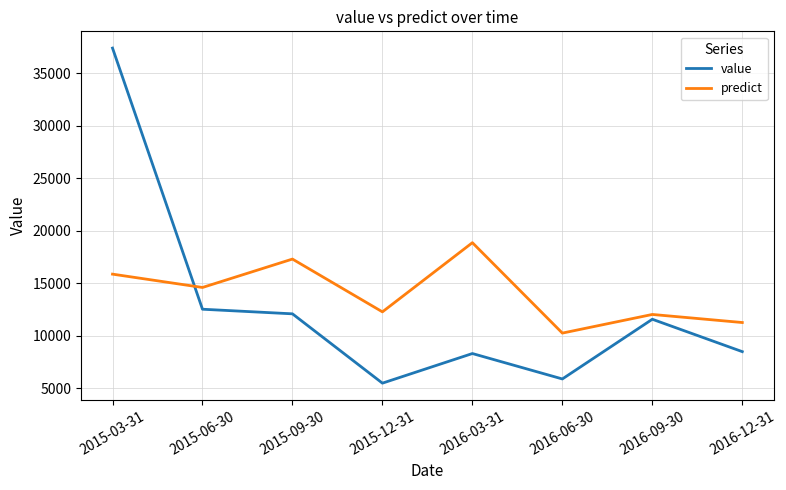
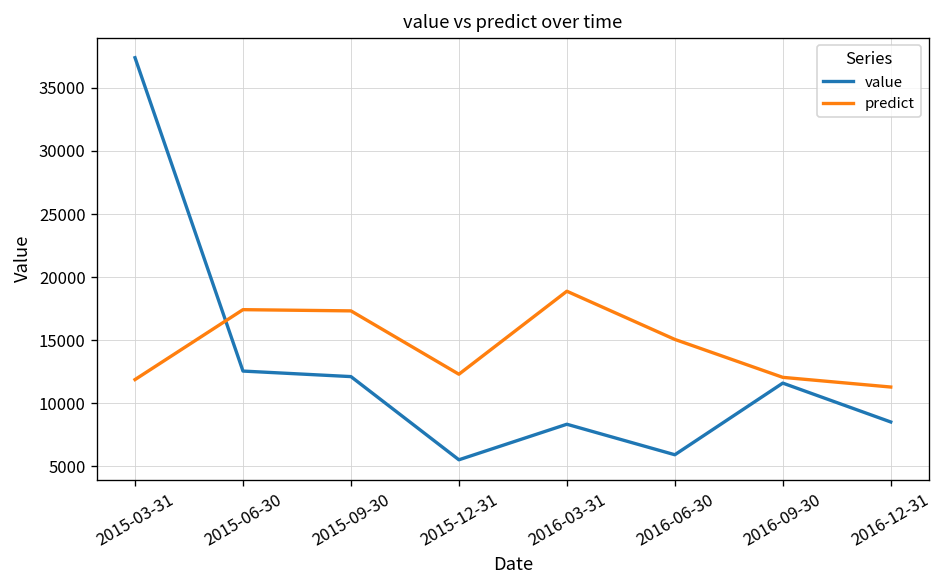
  {
    "value": {
      "2015-03-31": 37400,
      "2015-06-30": 12500,
      "2015-09-30": 12100,
      "2015-12-31": 5500,
      "2016-03-31": 8300,
      "2016-06-30": 5900,
      "2016-09-30": 11600,
      "2016-12-31": 8500
    },
    "predict": {
-     "2015-03-31": 15900,
-     "2015-06-30": 14600,
+     "2015-03-31": 11900,
+     "2015-06-30": 17400,
      "2015-09-30": 17300,
      "2015-12-31": 12300,
      "2016-03-31": 18900,
-     "2016-06-30": 10300,
+     "2016-06-30": 15000,
      "2016-09-30": 12000,
      "2016-12-31": 11300
    }
  }
